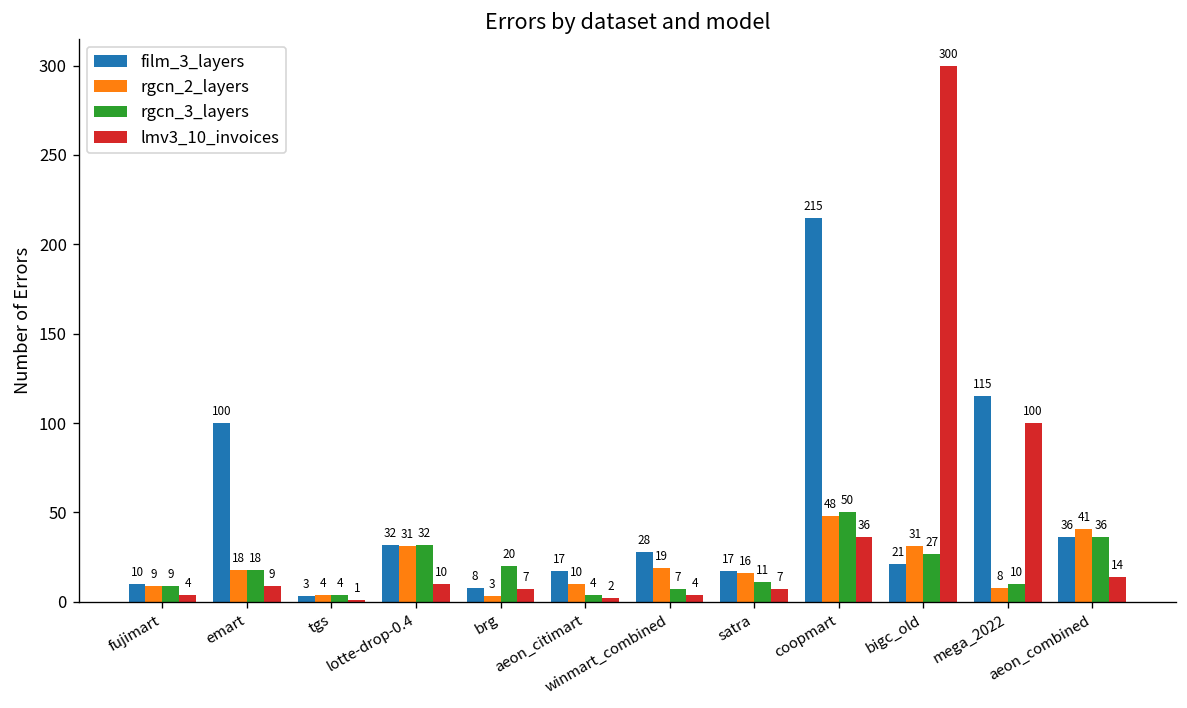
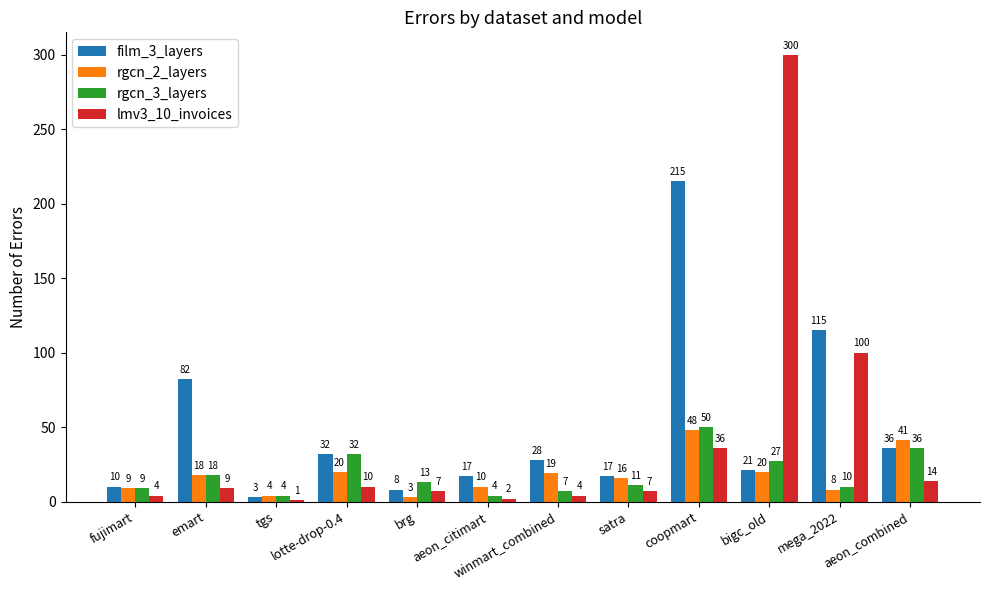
  {
    "film_3_layers": {
      "fujimart": 10,
-     "emart": 100,
+     "emart": 82,
      "tgs": 3,
      "lotte-drop-0.4": 32,
      "brg": 8,
      "aeon_citimart": 17,
      "winmart_combined": 28,
      "satra": 17,
      "coopmart": 215,
      "bigc_old": 21,
      "mega_2022": 115,
      "aeon_combined": 36
    },
    "rgcn_2_layers": {
      "fujimart": 9,
      "emart": 18,
      "tgs": 4,
-     "lotte-drop-0.4": 31,
+     "lotte-drop-0.4": 20,
      "brg": 3,
      "aeon_citimart": 10,
      "winmart_combined": 19,
      "satra": 16,
      "coopmart": 48,
-     "bigc_old": 31,
+     "bigc_old": 20,
      "mega_2022": 8,
      "aeon_combined": 41
    },
    "rgcn_3_layers": {
      "fujimart": 9,
      "emart": 18,
      "tgs": 4,
      "lotte-drop-0.4": 32,
-     "brg": 20,
+     "brg": 13,
      "aeon_citimart": 4,
      "winmart_combined": 7,
      "satra": 11,
      "coopmart": 50,
      "bigc_old": 27,
      "mega_2022": 10,
      "aeon_combined": 36
    },
    "lmv3_10_invoices": {
      "fujimart": 4,
      "emart": 9,
      "tgs": 1,
      "lotte-drop-0.4": 10,
      "brg": 7,
      "aeon_citimart": 2,
      "winmart_combined": 4,
      "satra": 7,
      "coopmart": 36,
      "bigc_old": 300,
      "mega_2022": 100,
      "aeon_combined": 14
    }
  }
